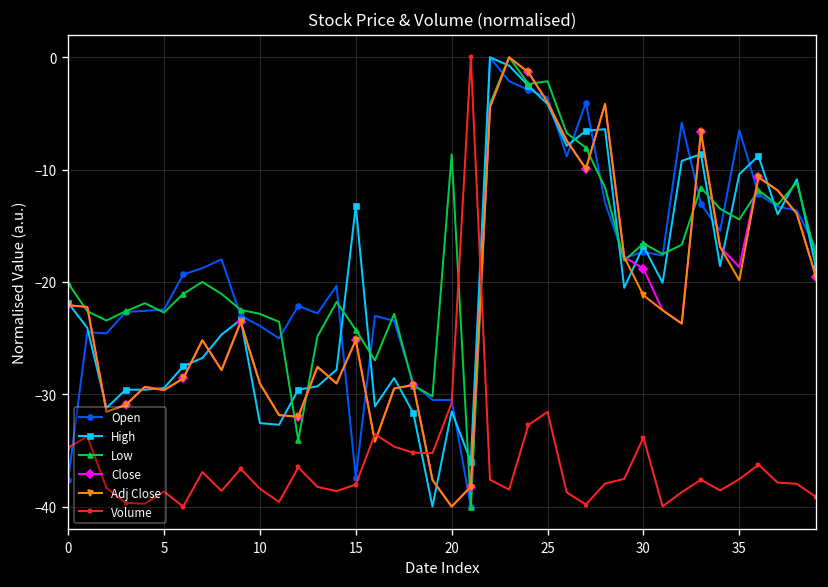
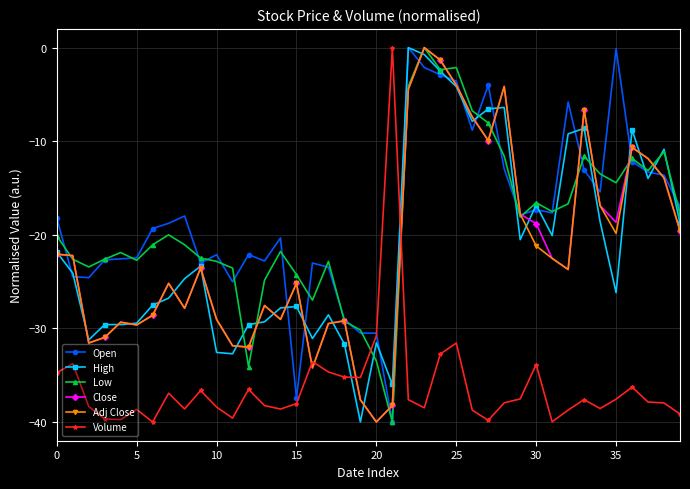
  {
    "Open": {
-     "0": -38,
-     "10": -24,
+     "0": -18,
+     "10": -22,
      "15": -37,
      "20": -31,
      "25": -4,
      "30": -17,
-     "35": -6
+     "35": 0
    },
    "High": {
      "10": -33,
-     "15": -13,
+     "15": -28,
      "20": -32,
-     "35": -10
+     "35": -26
    },
    "Low": {
      "0": -20,
      "10": -23,
      "15": -24,
-     "20": -9,
+     "20": -33,
      "25": -2,
      "35": -14
    },
    "Close": {
      "30": -19,
      "35": -19
    },
    "Adj Close": {
      "30": -21,
      "35": -20
    },
    "Volume": {
      "0": -35,
      "10": -38,
      "15": -38,
      "20": -31,
      "25": -32,
      "30": -34,
      "35": -38
    }
  }
